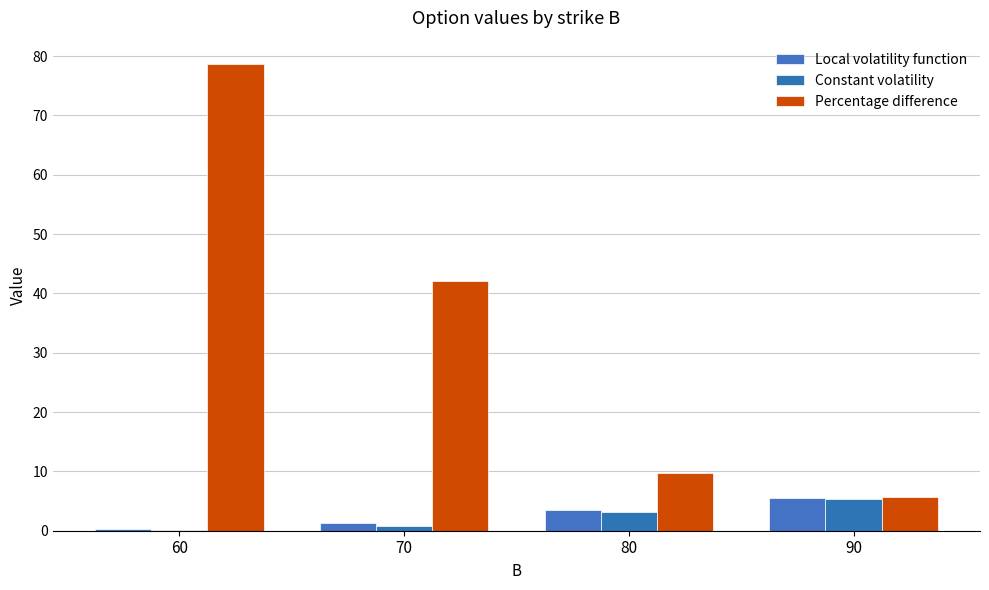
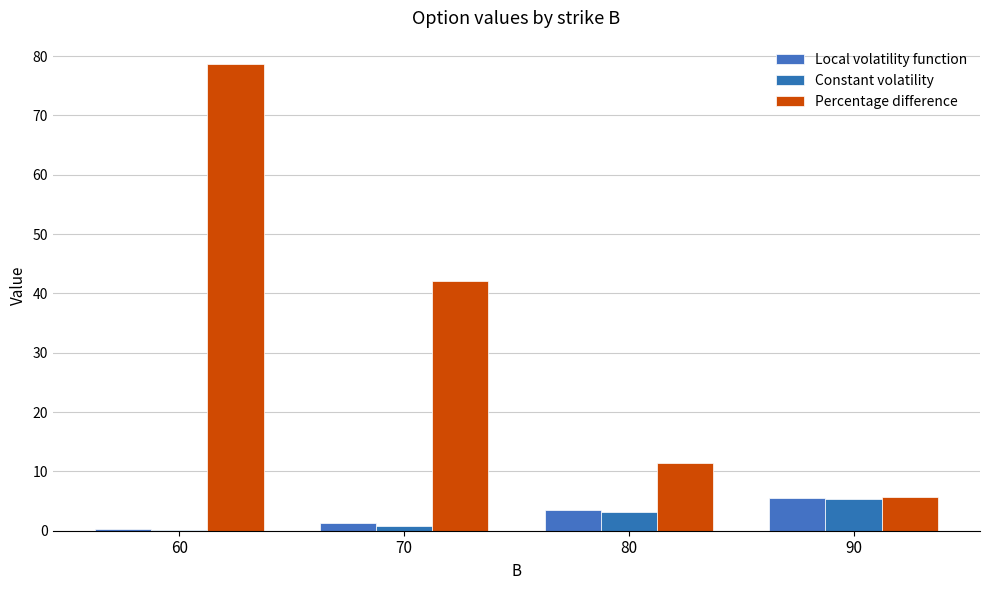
  {
    "Percentage difference": {
      "60": 79,
      "70": 42,
-     "80": 10,
+     "80": 11,
      "90": 6
    }
  }
